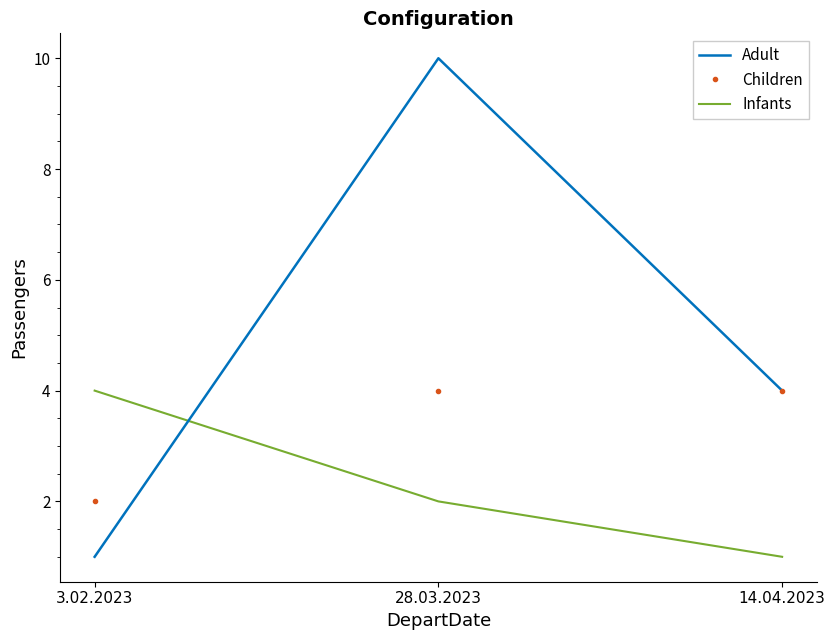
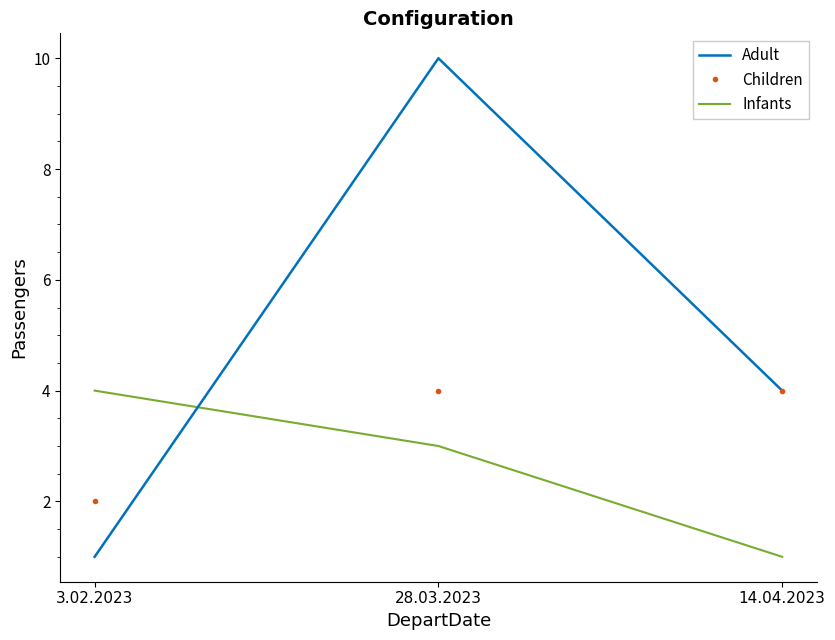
  {
    "Adult": {
      "3.02.2023": 1,
      "28.03.2023": 10
    },
    "Children": {
      "3.02.2023": 2,
      "28.03.2023": 4
    },
    "Infants": {
      "3.02.2023": 4,
-     "28.03.2023": 2,
+     "28.03.2023": 3,
      "14.04.2023": 1
    }
  }
